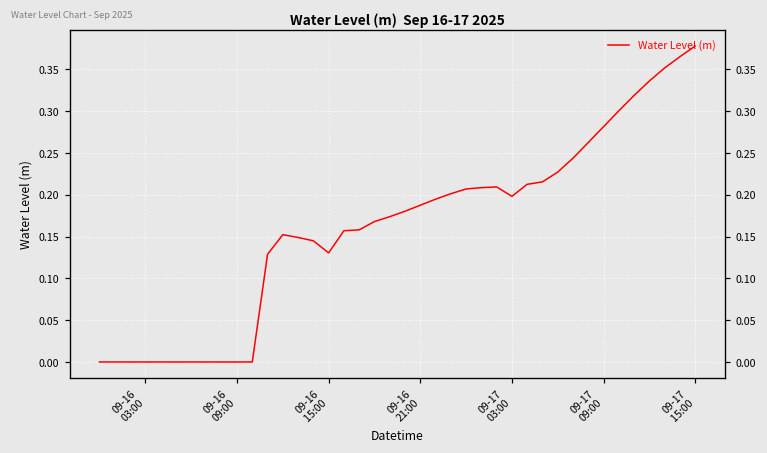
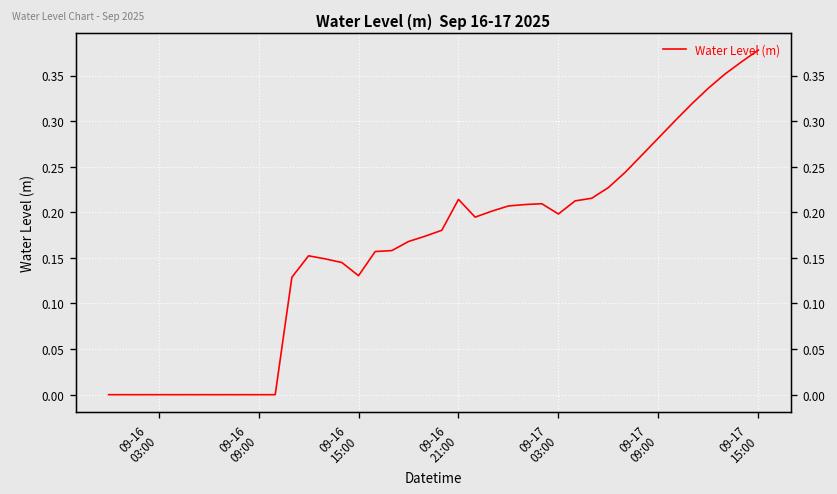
  {
    "09-16 03:00": 0.00,
    "09-16 09:00": 0.00,
    "09-16 15:00": 0.13,
-   "09-16 21:00": 0.19,
+   "09-16 21:00": 0.21,
    "09-17 03:00": 0.20,
    "09-17 09:00": 0.28,
    "09-17 15:00": 0.38
  }
